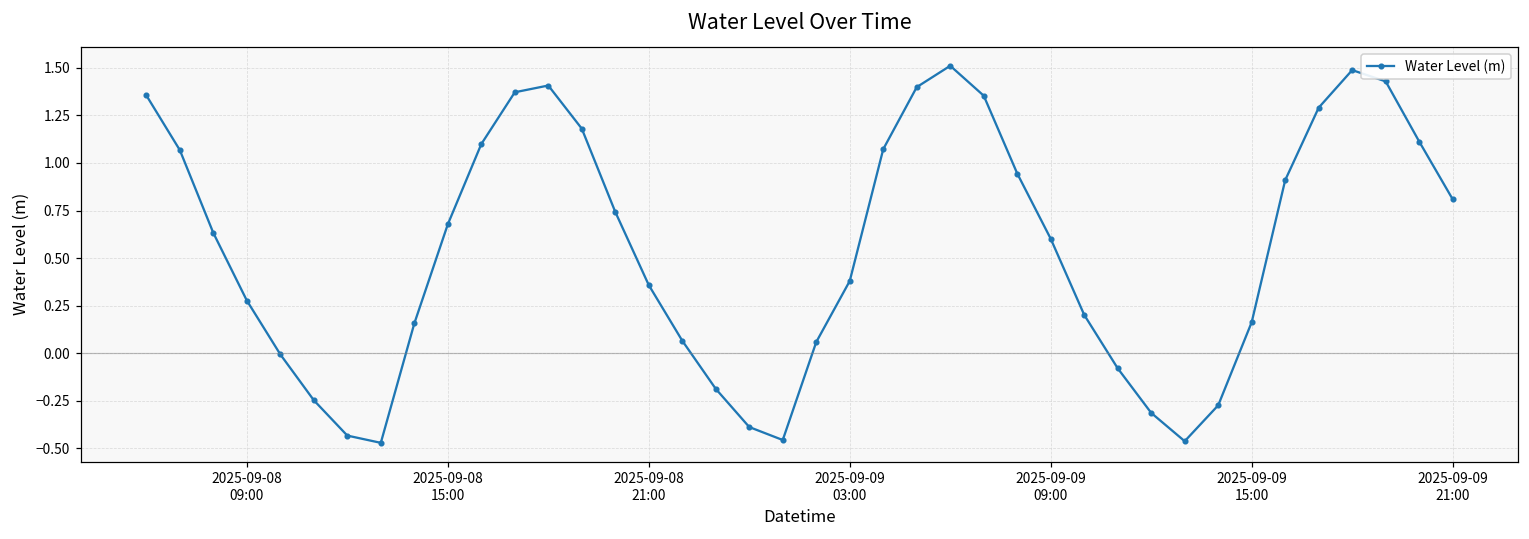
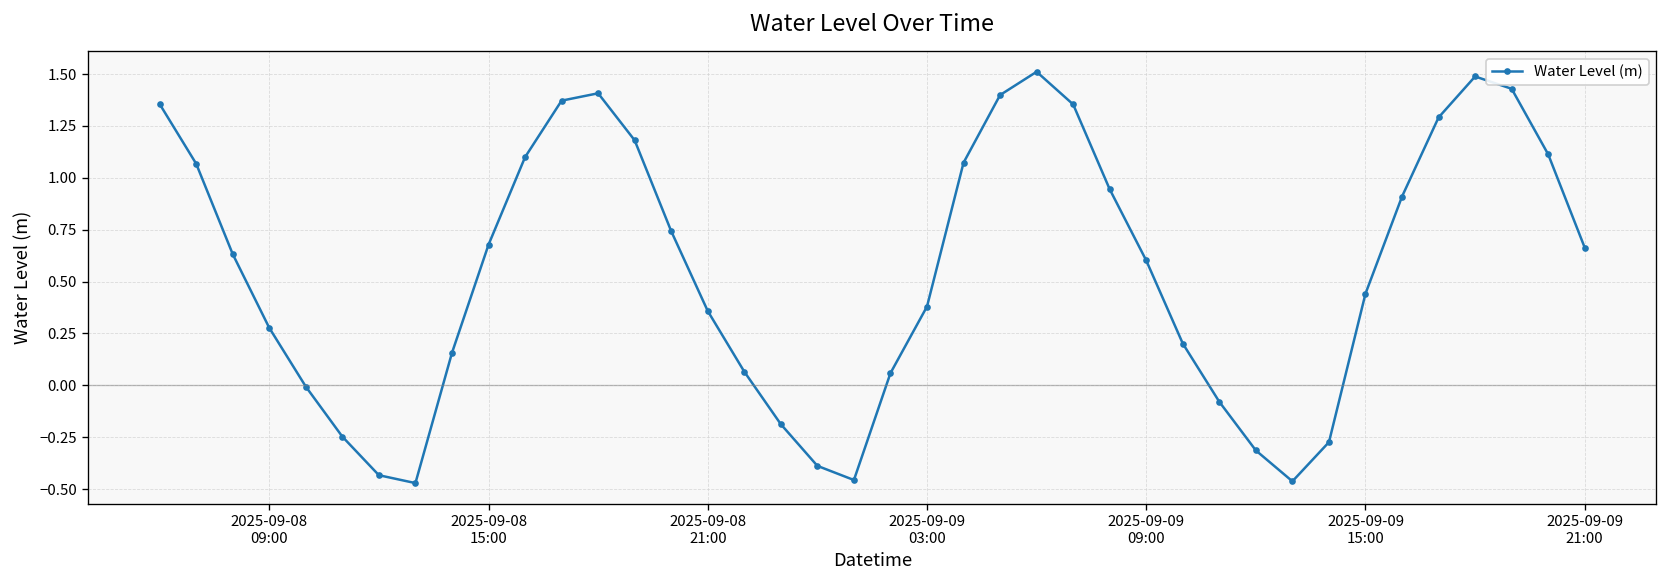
  {
    "2025-09-08 09:00": 0.28,
    "2025-09-08 15:00": 0.68,
    "2025-09-08 21:00": 0.36,
    "2025-09-09 03:00": 0.38,
    "2025-09-09 09:00": 0.60,
-   "2025-09-09 15:00": 0.16,
-   "2025-09-09 21:00": 0.81
+   "2025-09-09 15:00": 0.44,
+   "2025-09-09 21:00": 0.66
  }
